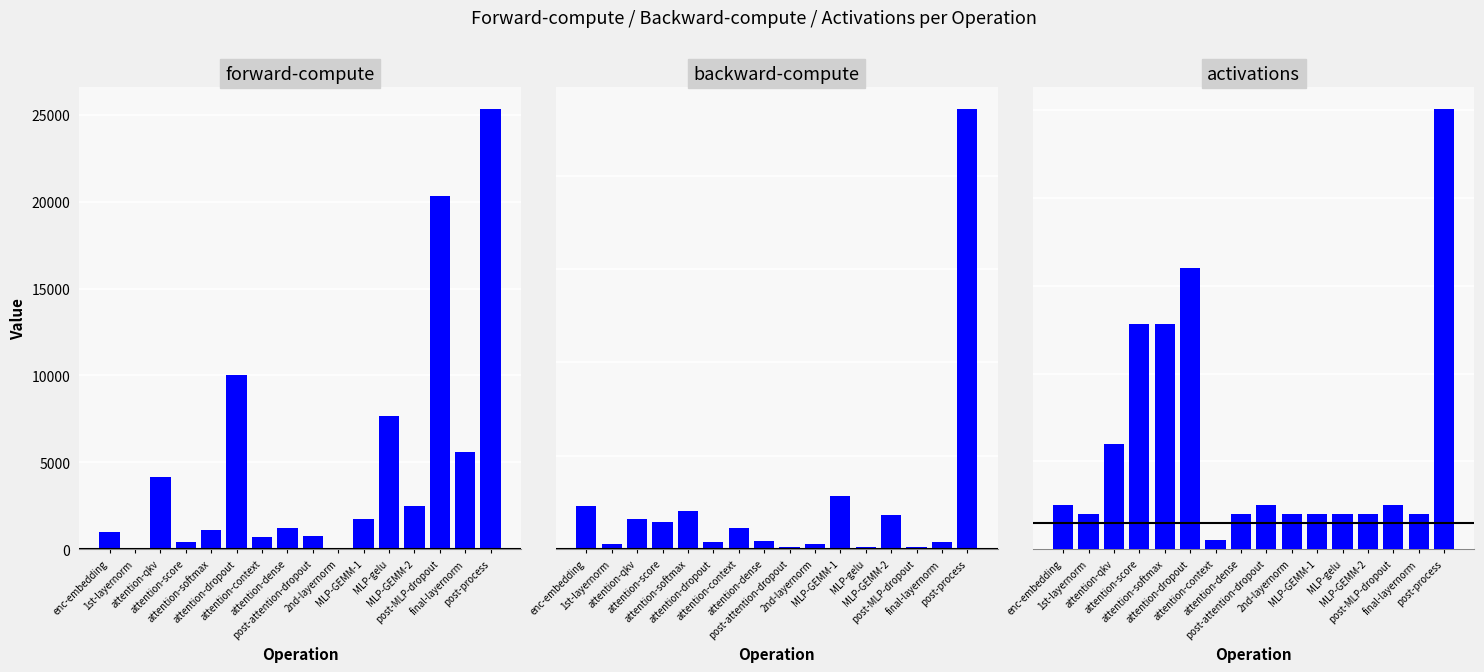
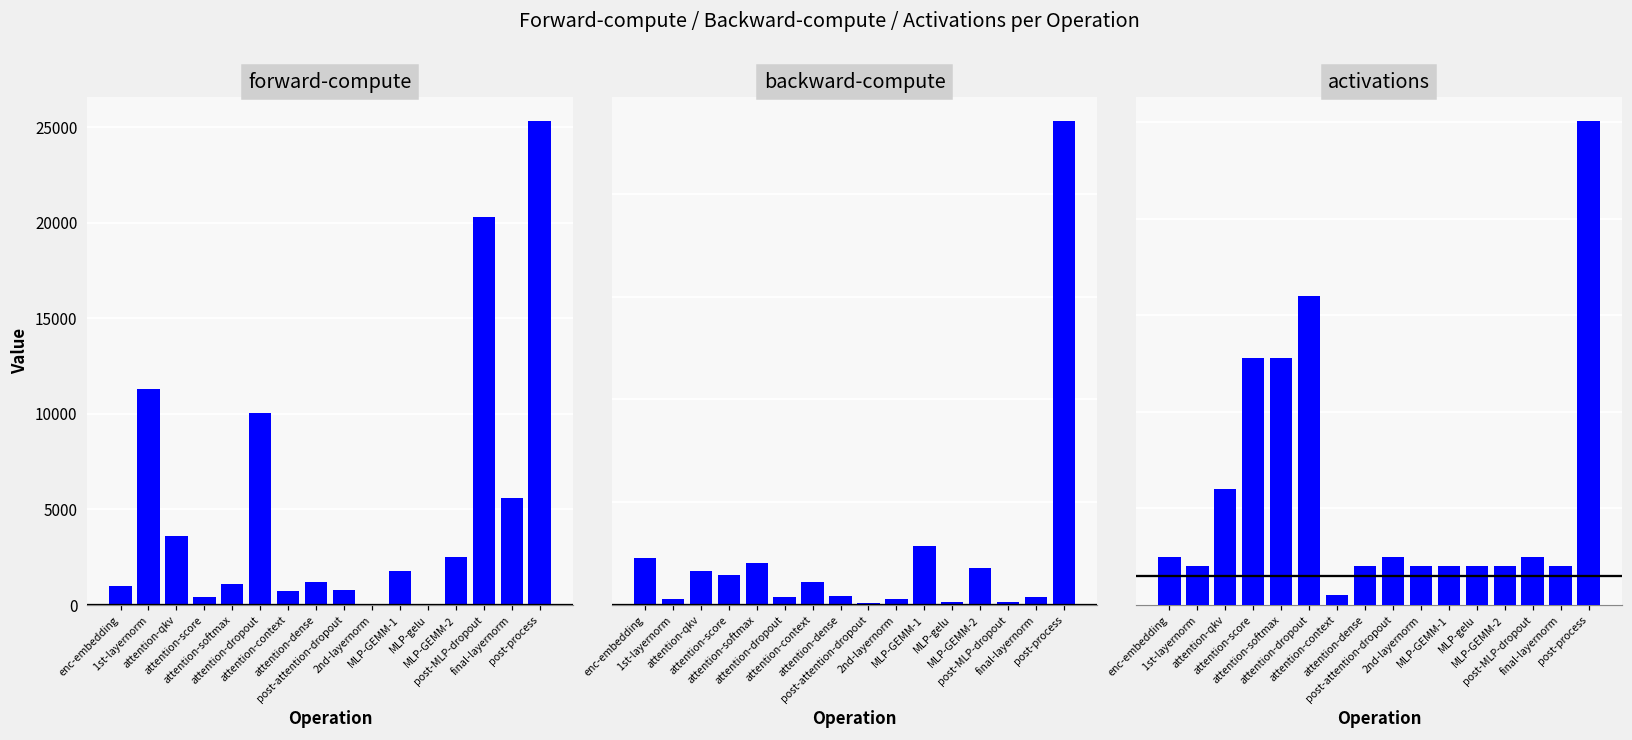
  {
    "forward-compute": {
      "enc-embedding": 1000,
-     "1st-layernorm": 100,
-     "attention-qkv": 4200,
+     "1st-layernorm": 11300,
+     "attention-qkv": 3600,
      "attention-score": 400,
      "attention-softmax": 1100,
      "attention-dropout": 10000,
      "attention-context": 700,
      "attention-dense": 1200,
      "post-attention-dropout": 800,
      "MLP-GEMM-1": 1800,
-     "MLP-gelu": 7600,
+     "MLP-gelu": 100,
      "MLP-GEMM-2": 2500,
      "post-MLP-dropout": 20300,
      "final-layernorm": 5600,
      "post-process": 25300
    }
  }
